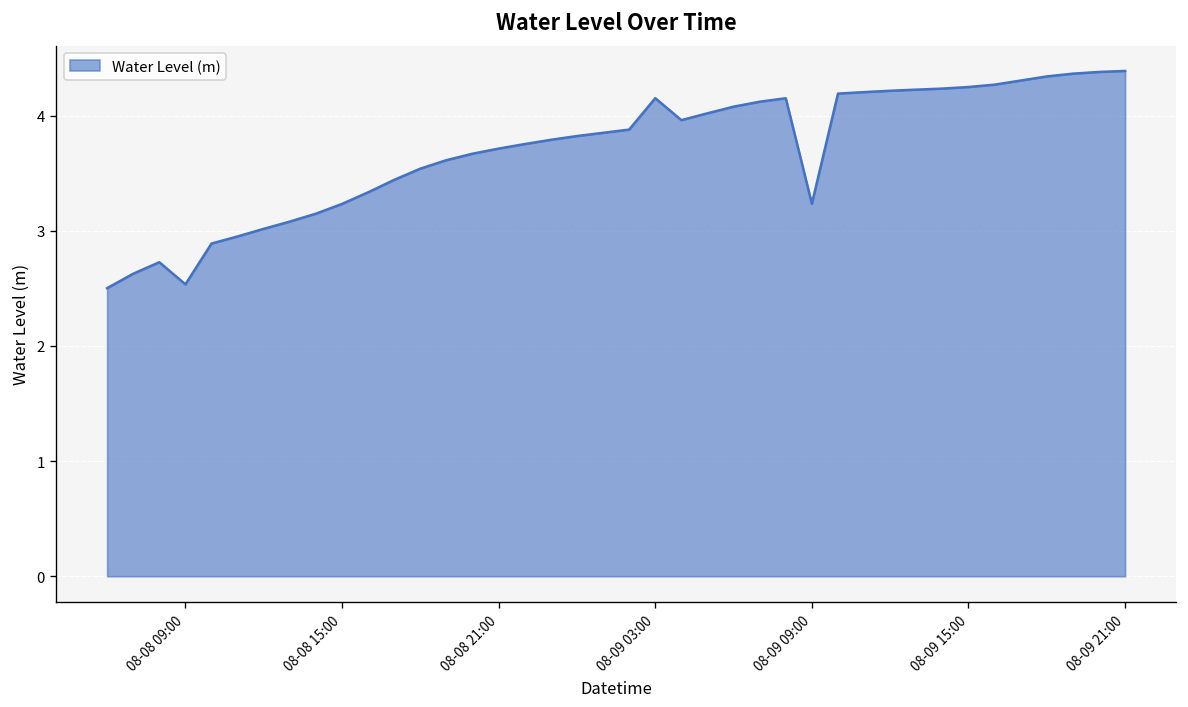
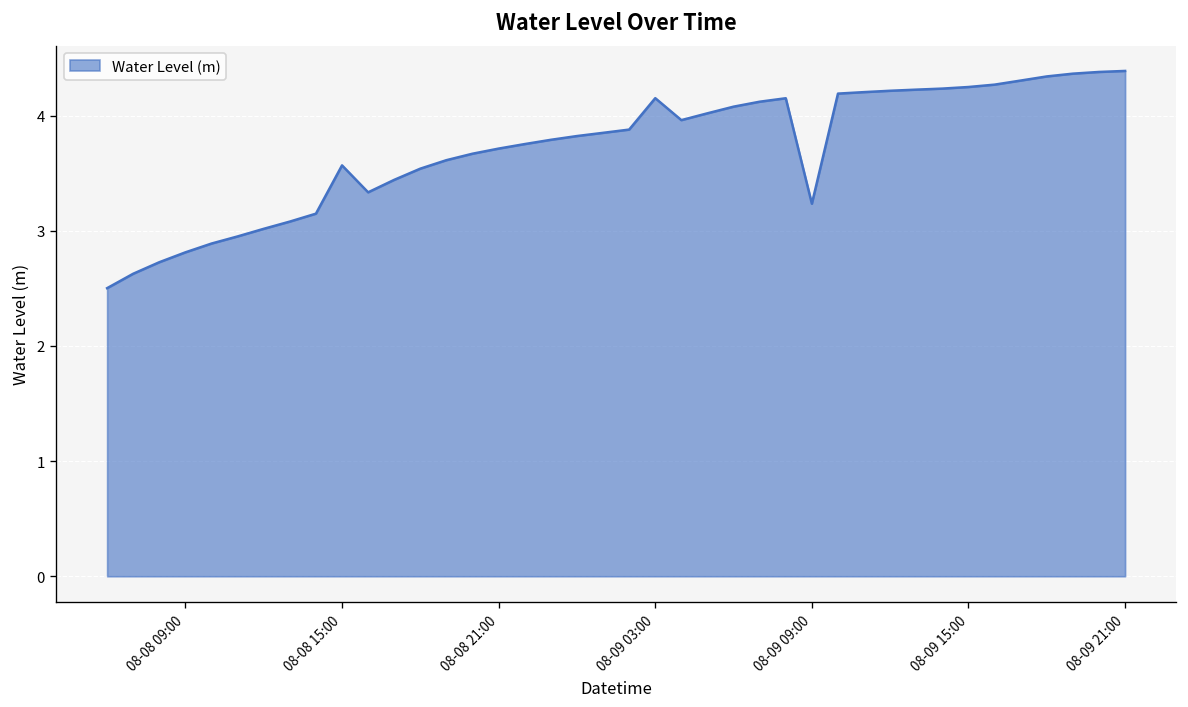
  {
-   "08-08 09:00": 2.5,
-   "08-08 15:00": 3.2,
+   "08-08 09:00": 2.8,
+   "08-08 15:00": 3.6,
    "08-08 21:00": 3.7,
    "08-09 03:00": 4.2,
    "08-09 09:00": 3.2,
    "08-09 15:00": 4.2,
    "08-09 21:00": 4.4
  }
